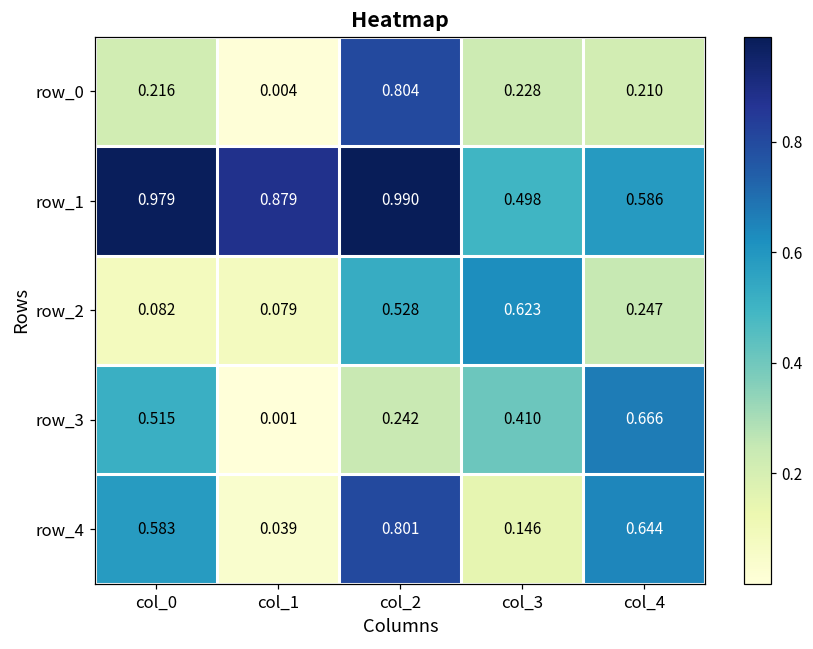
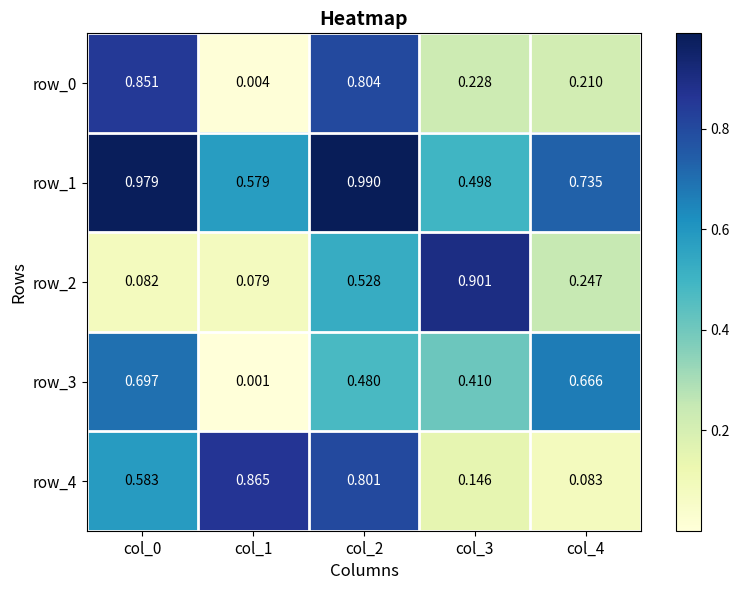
  {
    "row_0": {
-     "col_0": 0.216,
+     "col_0": 0.851,
      "col_1": 0.004,
      "col_2": 0.804,
      "col_3": 0.228,
      "col_4": 0.210
    },
    "row_1": {
      "col_0": 0.979,
-     "col_1": 0.879,
+     "col_1": 0.579,
      "col_2": 0.990,
      "col_3": 0.498,
-     "col_4": 0.586
+     "col_4": 0.735
    },
    "row_2": {
      "col_0": 0.082,
      "col_1": 0.079,
      "col_2": 0.528,
-     "col_3": 0.623,
+     "col_3": 0.901,
      "col_4": 0.247
    },
    "row_3": {
-     "col_0": 0.515,
+     "col_0": 0.697,
      "col_1": 0.001,
-     "col_2": 0.242,
+     "col_2": 0.480,
      "col_3": 0.410,
      "col_4": 0.666
    },
    "row_4": {
      "col_0": 0.583,
-     "col_1": 0.039,
+     "col_1": 0.865,
      "col_2": 0.801,
      "col_3": 0.146,
-     "col_4": 0.644
+     "col_4": 0.083
    }
  }
